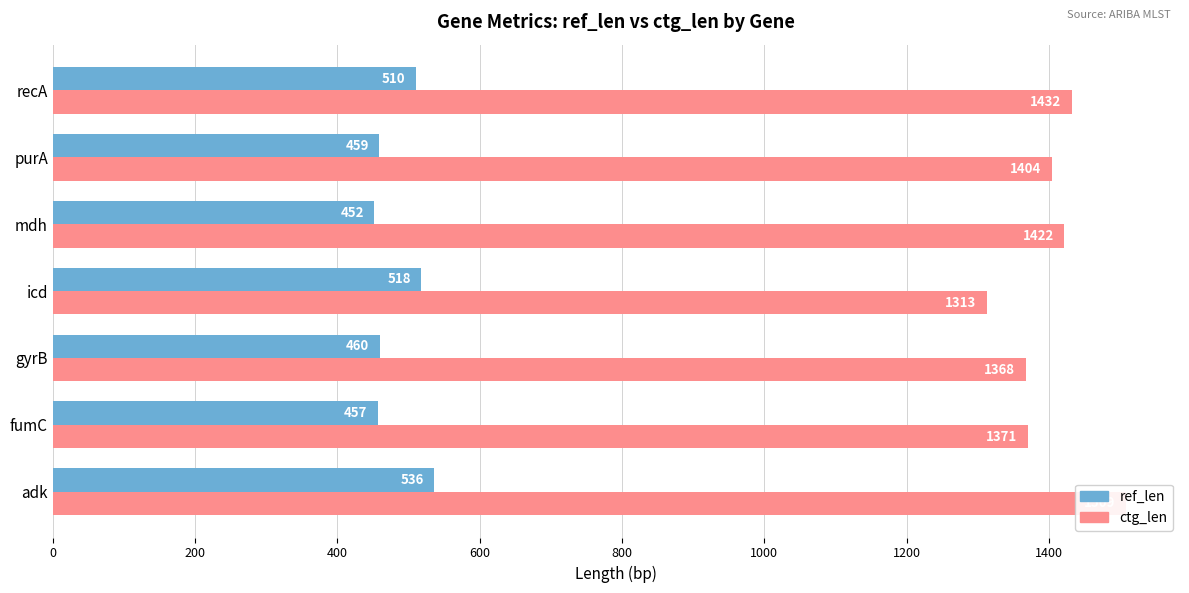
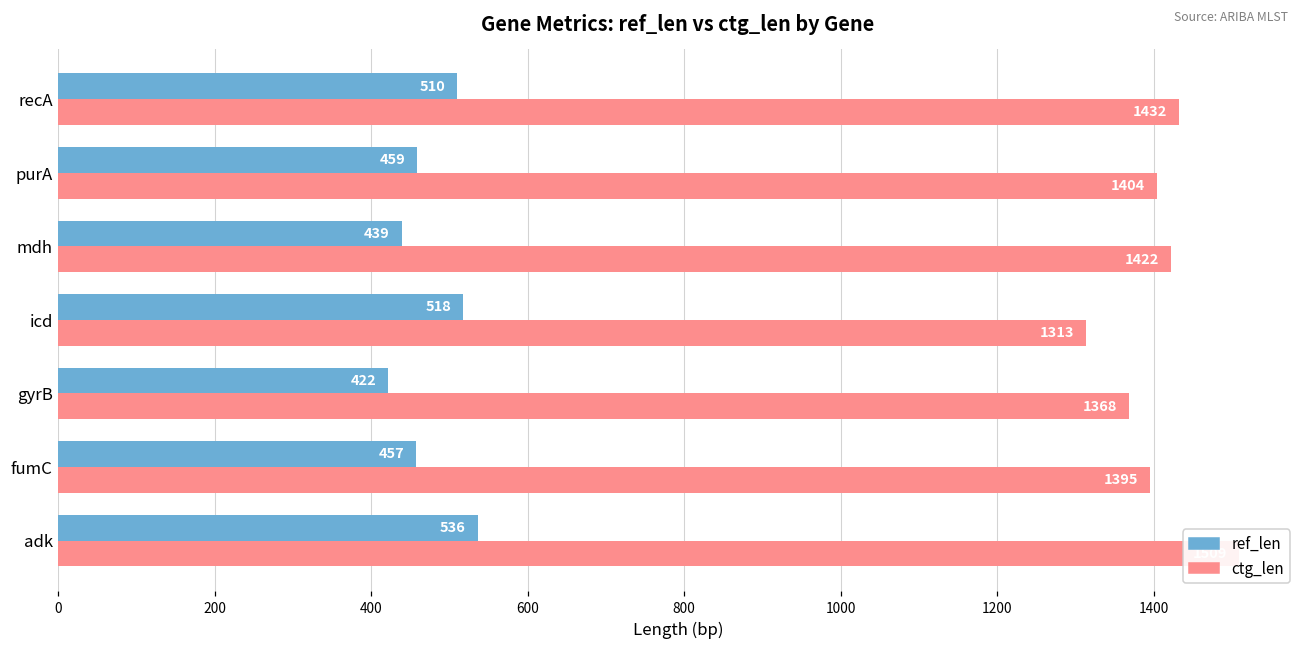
  {
    "ref_len": {
      "recA": 510,
      "purA": 459,
-     "mdh": 452,
+     "mdh": 439,
      "icd": 518,
-     "gyrB": 460,
+     "gyrB": 422,
      "fumC": 457,
      "adk": 536
    },
    "ctg_len": {
      "recA": 1432,
      "purA": 1404,
      "mdh": 1422,
      "icd": 1313,
      "gyrB": 1368,
-     "fumC": 1371
+     "fumC": 1395
    }
  }
